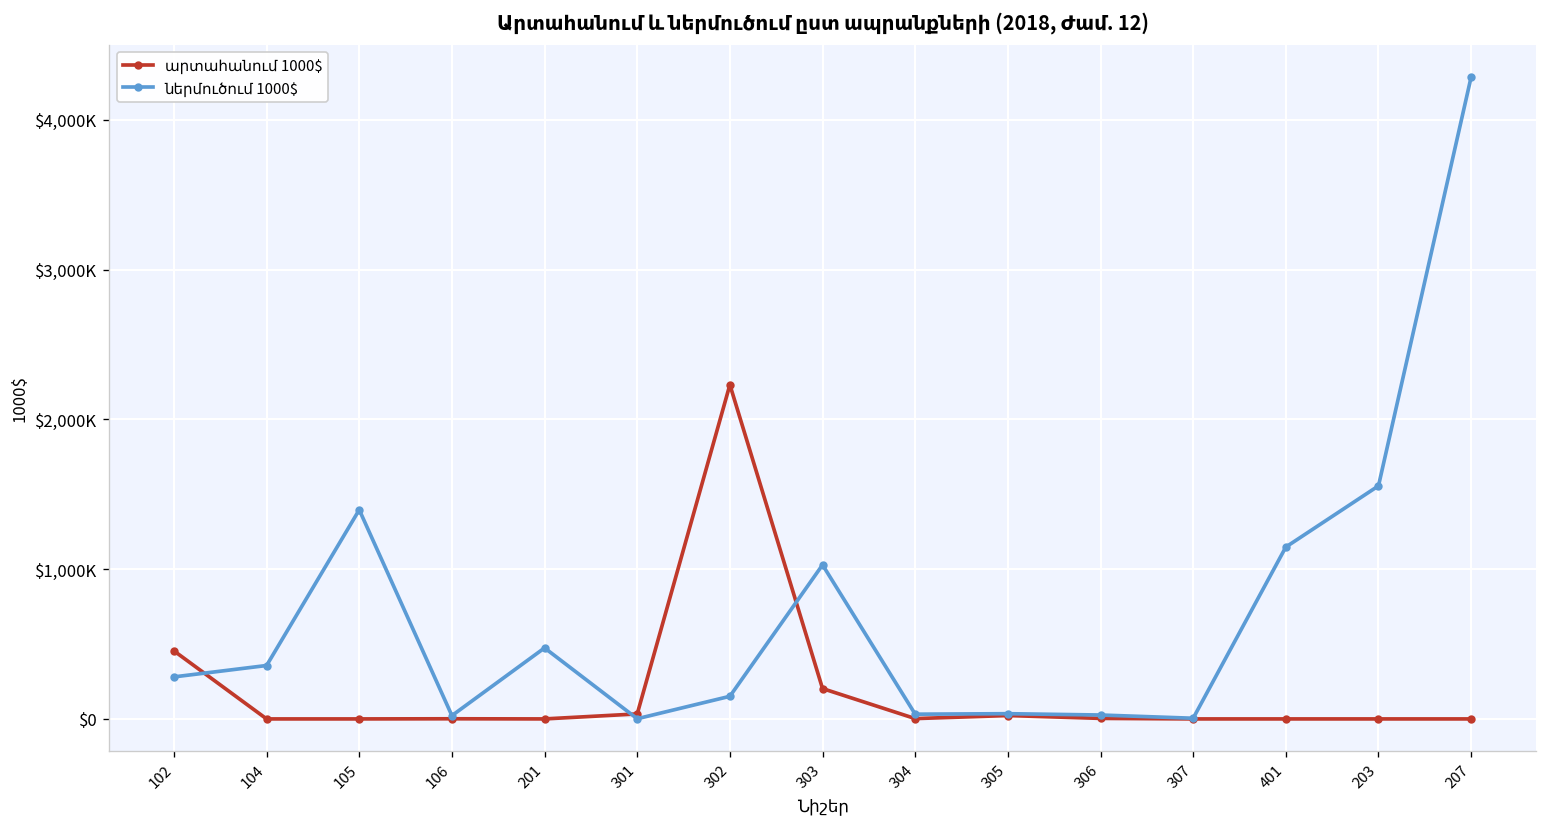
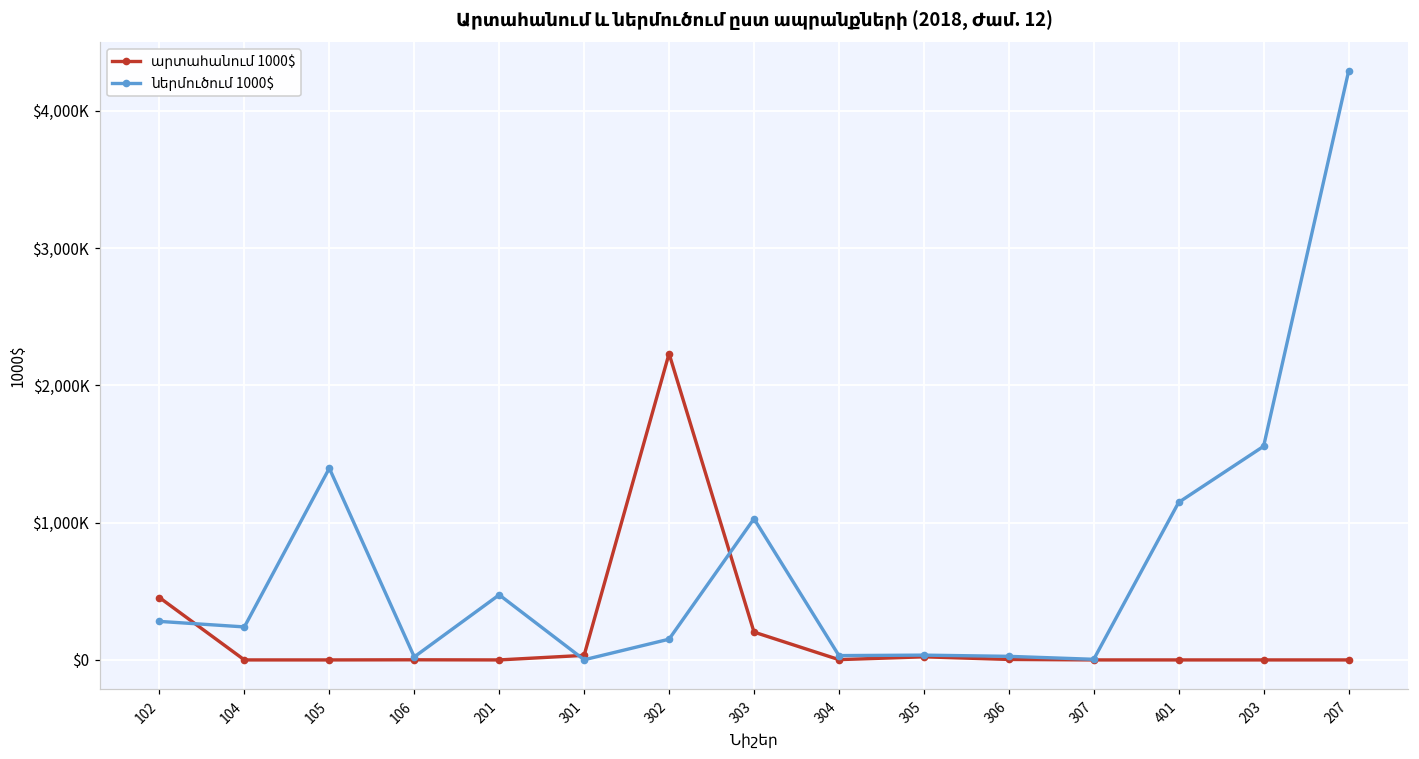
  {
    "արտահանում 1000$": {
      "102": "$450,000",
      "104": "$0",
      "105": "$0",
      "106": "$0",
      "201": "$0",
      "301": "$30,000",
      "302": "$2,230,000",
      "303": "$200,000",
      "304": "$0",
      "306": "$0",
      "401": "$0",
      "203": "$0",
      "207": "$0"
    },
    "ներմուծում 1000$": {
      "102": "$280,000",
-     "104": "$360,000",
+     "104": "$240,000",
      "105": "$1,400,000",
      "106": "$20,000",
      "201": "$470,000",
      "301": "$0",
      "302": "$150,000",
      "303": "$1,030,000",
      "304": "$30,000",
      "306": "$30,000",
      "401": "$1,150,000",
      "203": "$1,560,000",
      "207": "$4,290,000"
    }
  }
